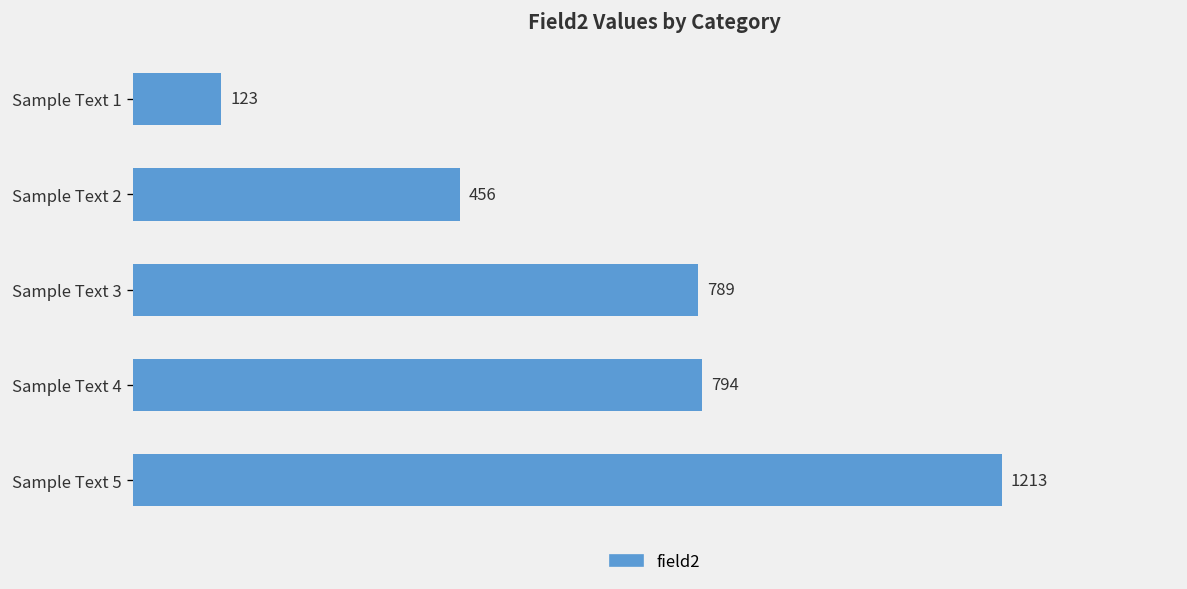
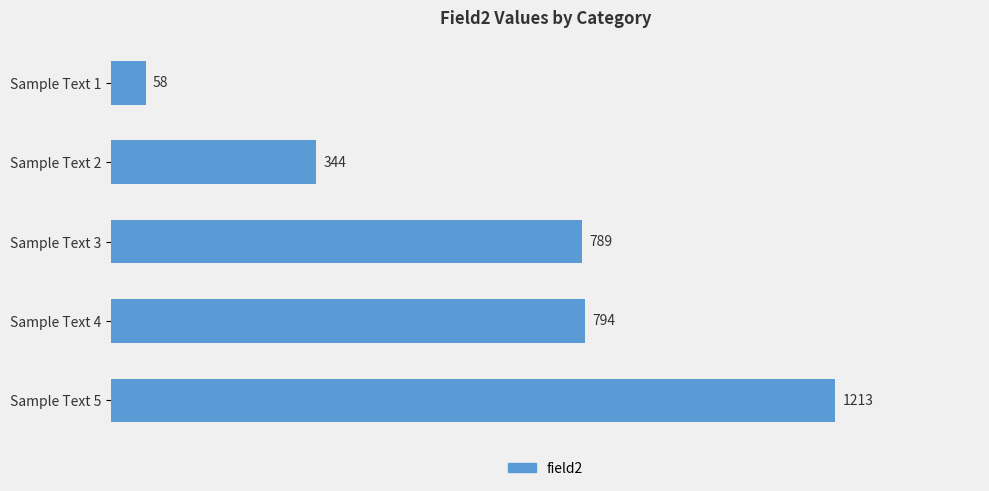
  {
-   "Sample Text 1": 123,
-   "Sample Text 2": 456,
+   "Sample Text 1": 58,
+   "Sample Text 2": 344,
    "Sample Text 3": 789,
    "Sample Text 4": 794,
    "Sample Text 5": 1213
  }
